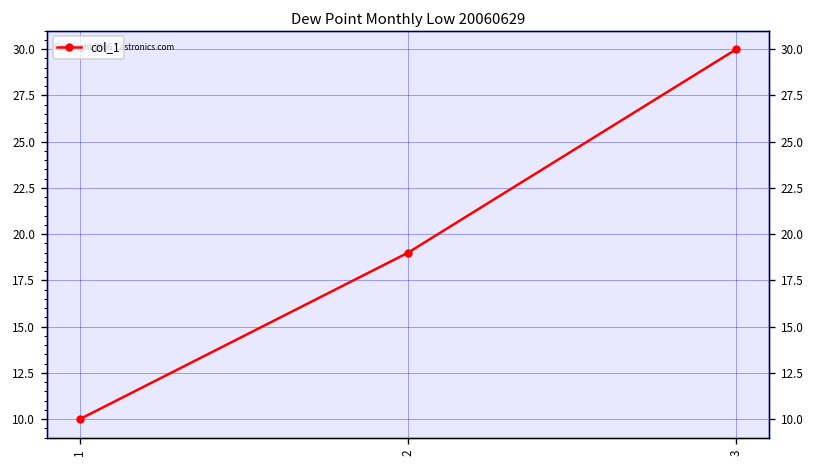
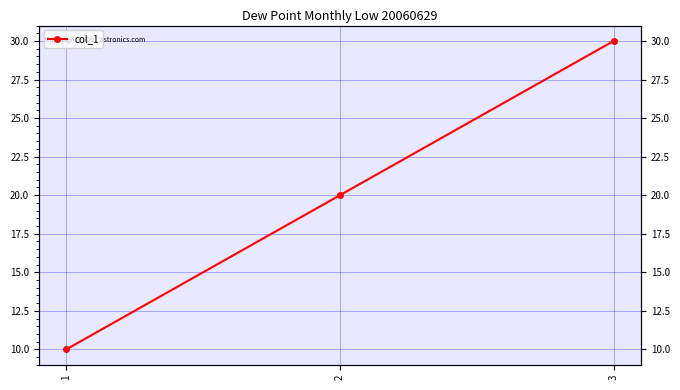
  {
    "1": 10,
-   "2": 19,
+   "2": 20,
    "3": 30
  }
